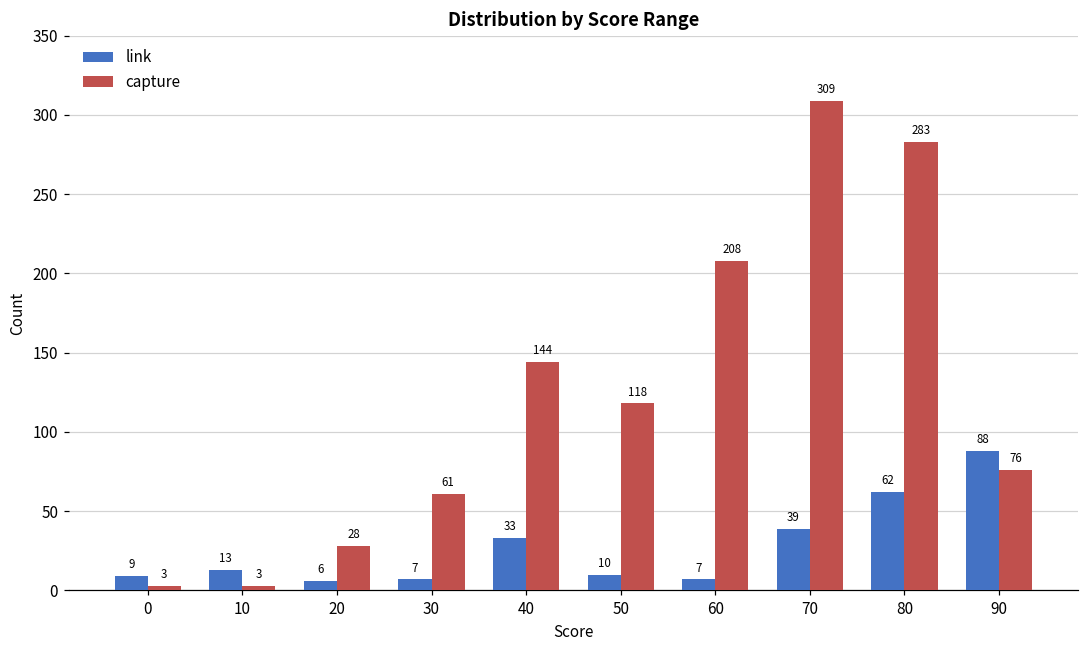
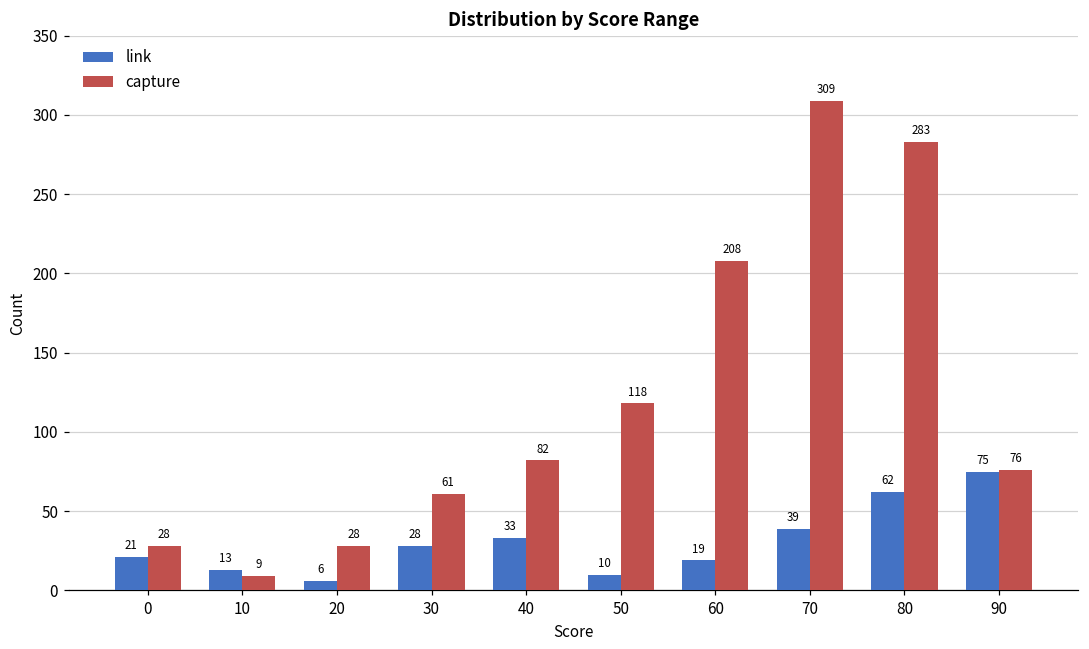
  {
    "link": {
-     "0": 9,
+     "0": 21,
      "10": 13,
      "20": 6,
-     "30": 7,
+     "30": 28,
      "40": 33,
      "50": 10,
-     "60": 7,
+     "60": 19,
      "70": 39,
      "80": 62,
-     "90": 88
+     "90": 75
    },
    "capture": {
-     "0": 3,
-     "10": 3,
+     "0": 28,
+     "10": 9,
      "20": 28,
      "30": 61,
-     "40": 144,
+     "40": 82,
      "50": 118,
      "60": 208,
      "70": 309,
      "80": 283,
      "90": 76
    }
  }
